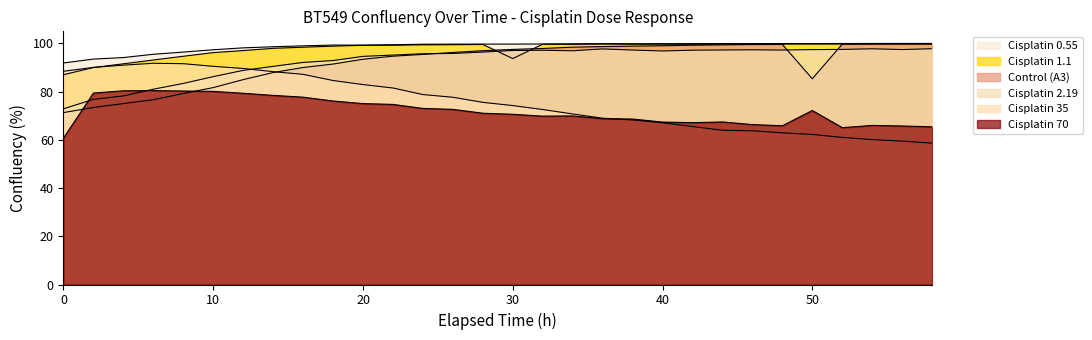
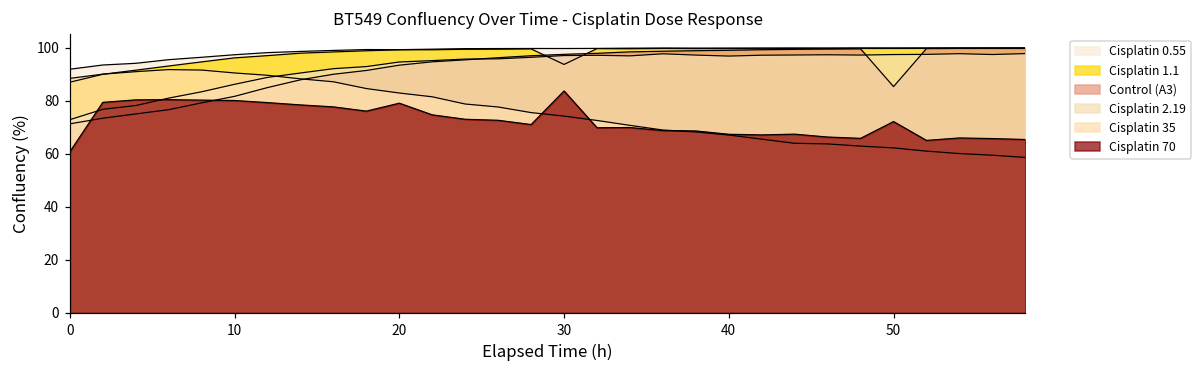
  {
    "Cisplatin 1.1": {
      "0": 87,
      "10": 96,
      "30": 94
    },
    "Control (A3)": {
      "0": 71,
      "10": 82,
      "20": 93,
      "50": 85
    },
    "Cisplatin 70": {
      "0": 61,
      "10": 80,
-     "20": 75,
-     "30": 71,
+     "20": 79,
+     "30": 84,
      "50": 72
    }
  }
